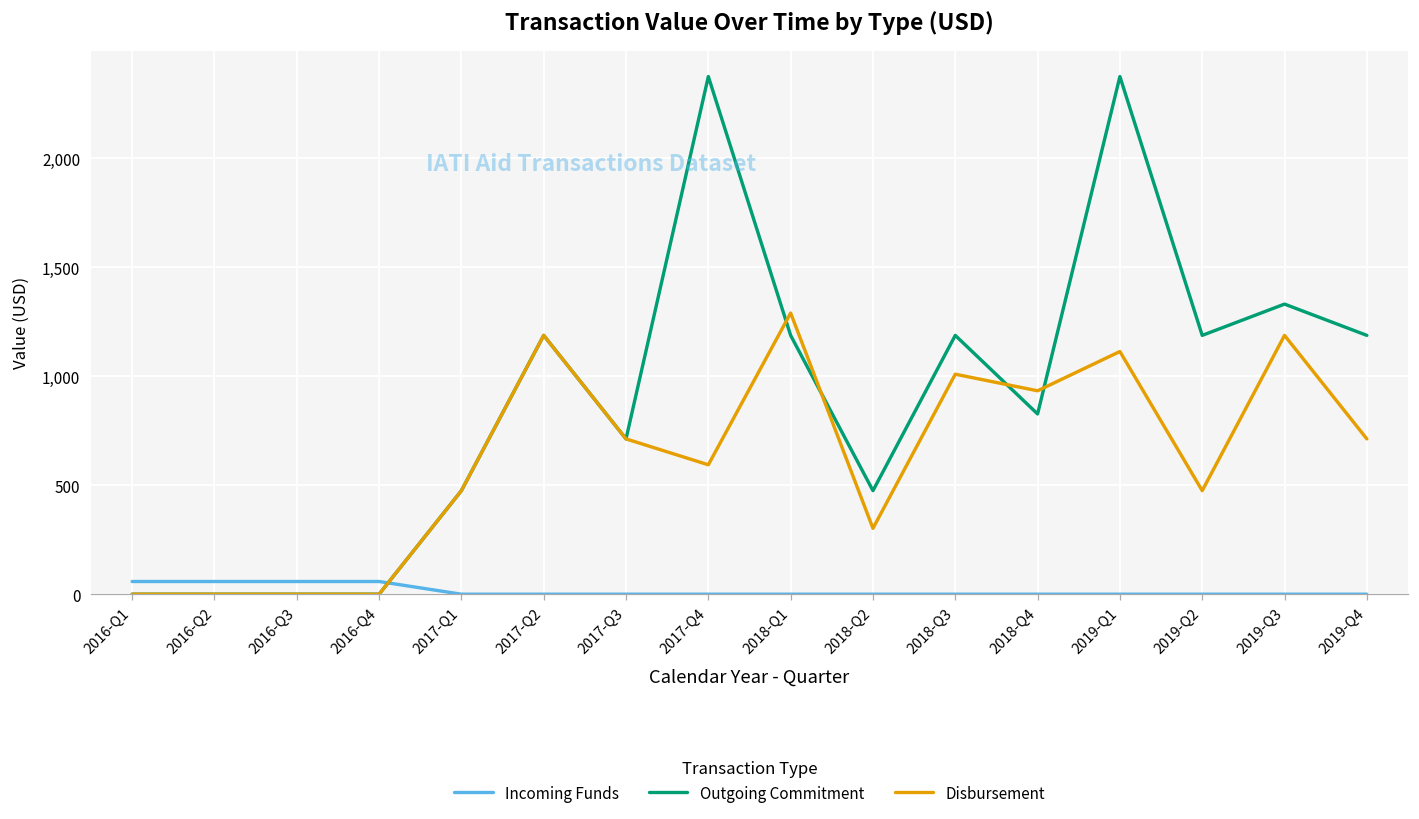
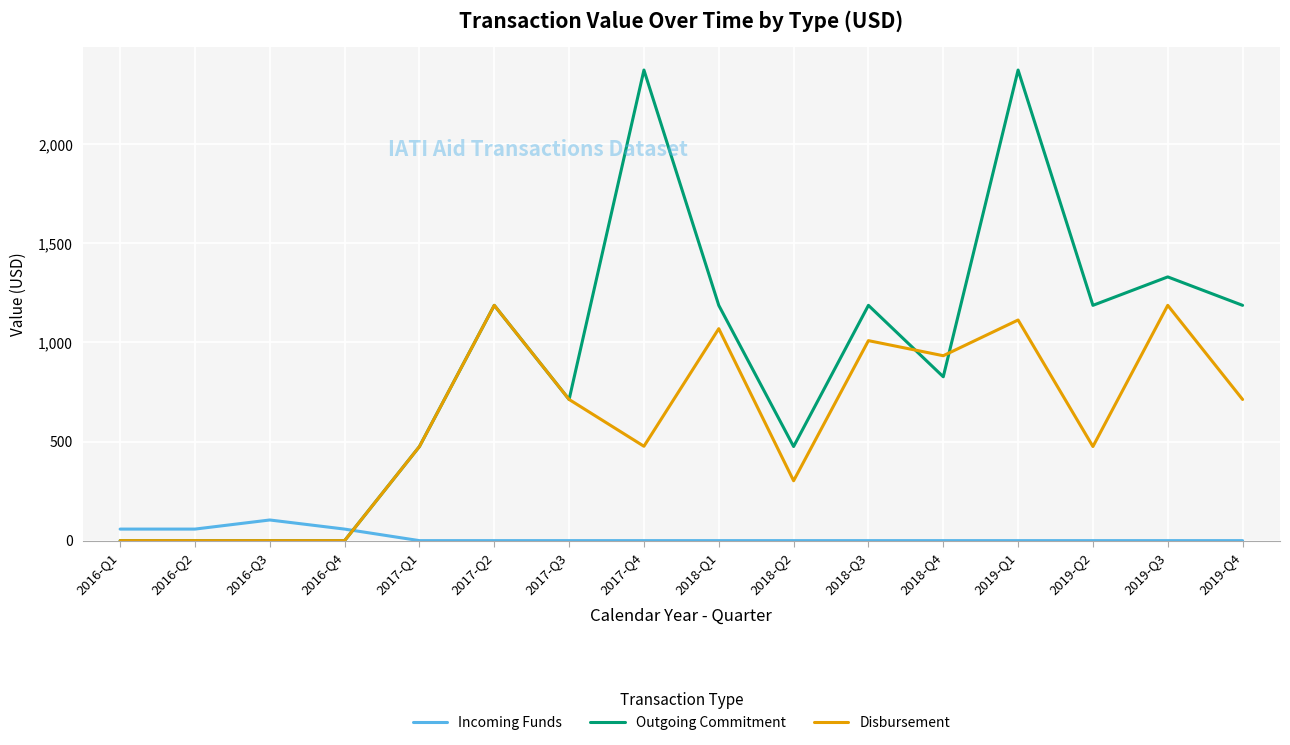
  {
    "Incoming Funds": {
      "2016-Q1": "60",
      "2016-Q2": "60",
-     "2016-Q3": "60",
+     "2016-Q3": "100",
      "2016-Q4": "60",
      "2017-Q1": "0",
      "2017-Q2": "0",
      "2017-Q3": "0",
      "2017-Q4": "0",
      "2018-Q1": "0",
      "2018-Q2": "0",
      "2018-Q3": "0",
      "2018-Q4": "0",
      "2019-Q1": "0",
      "2019-Q2": "0",
      "2019-Q3": "0",
      "2019-Q4": "0"
    },
    "Outgoing Commitment": {
      "2017-Q4": "2,380",
      "2018-Q1": "1,190",
      "2018-Q2": "480",
      "2018-Q3": "1,190",
      "2018-Q4": "830",
      "2019-Q1": "2,380",
      "2019-Q2": "1,190",
      "2019-Q3": "1,330",
      "2019-Q4": "1,190"
    },
    "Disbursement": {
-     "2017-Q4": "590",
-     "2018-Q1": "1,290",
+     "2017-Q4": "480",
+     "2018-Q1": "1,070",
      "2018-Q2": "300",
      "2018-Q3": "1,010",
      "2018-Q4": "930",
      "2019-Q1": "1,110",
      "2019-Q2": "480",
      "2019-Q3": "1,190",
      "2019-Q4": "710"
    }
  }
